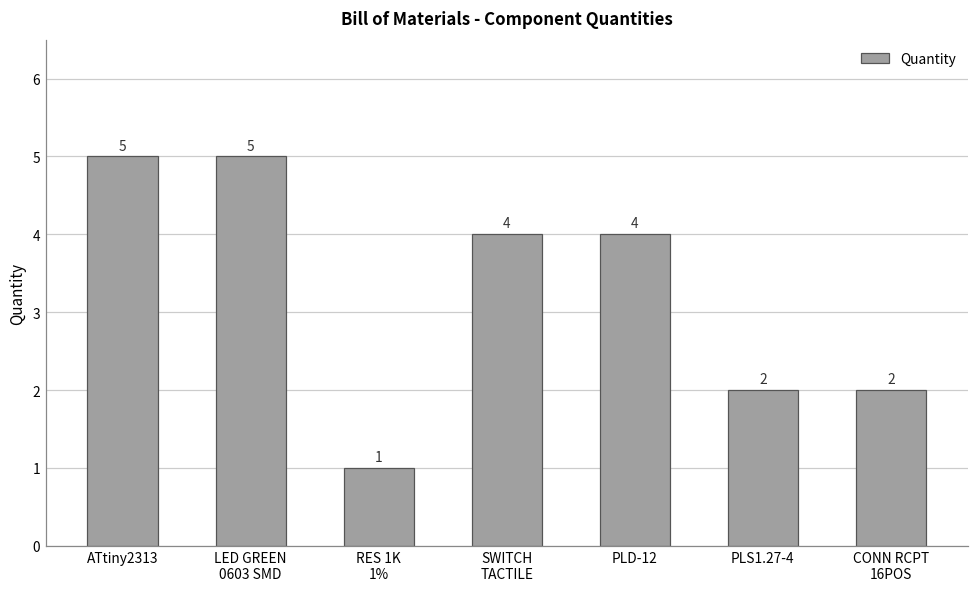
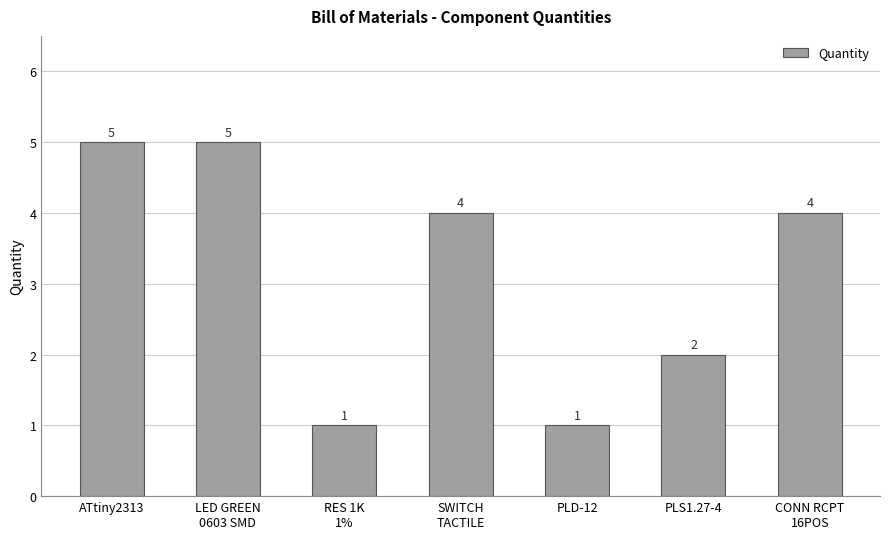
  {
    "ATtiny2313": 5,
    "LED GREEN 0603 SMD": 5,
    "RES 1K 1%": 1,
    "SWITCH TACTILE": 4,
-   "PLD-12": 4,
+   "PLD-12": 1,
    "PLS1.27-4": 2,
-   "CONN RCPT 16POS": 2
+   "CONN RCPT 16POS": 4
  }
